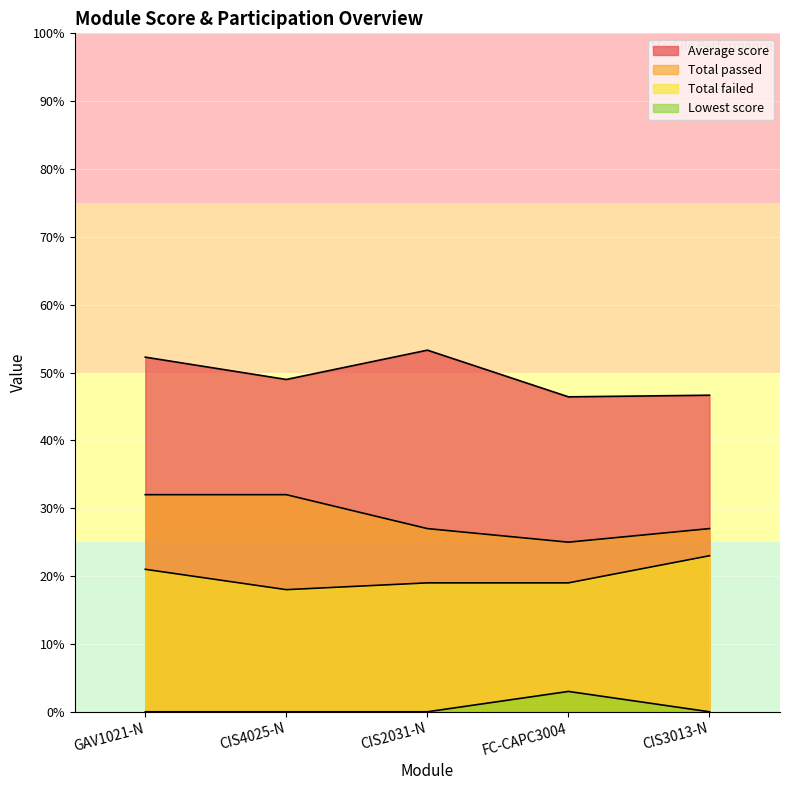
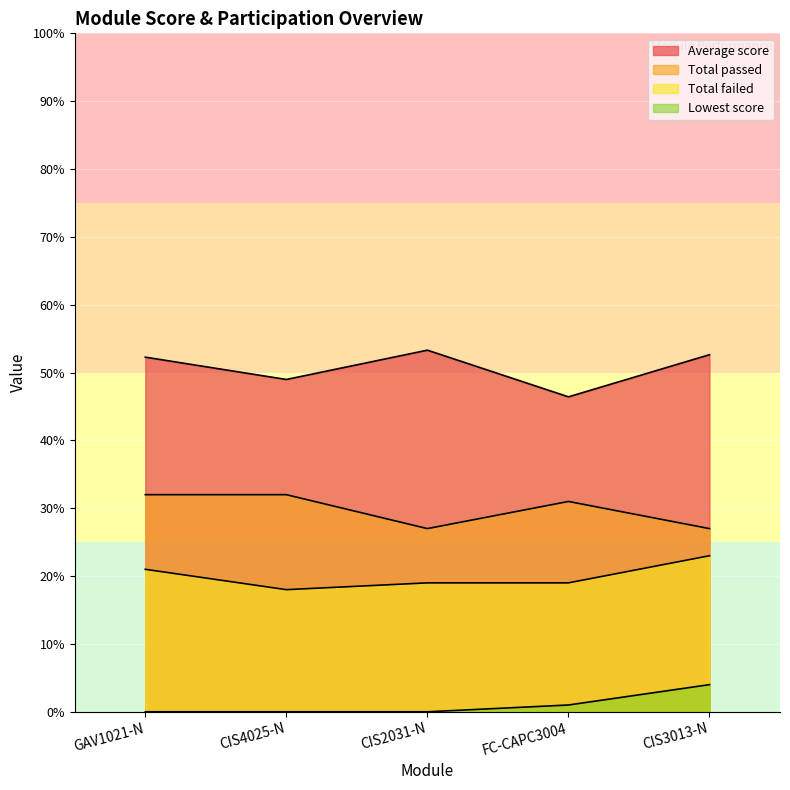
  {
    "Average score": {
      "GAV1021-N": "52%",
      "CIS4025-N": "49%",
      "CIS2031-N": "53%",
      "FC-CAPC3004": "46%",
-     "CIS3013-N": "47%"
+     "CIS3013-N": "53%"
    },
    "Total passed": {
      "GAV1021-N": "32%",
      "CIS4025-N": "32%",
      "CIS2031-N": "27%",
-     "FC-CAPC3004": "25%",
+     "FC-CAPC3004": "31%",
      "CIS3013-N": "27%"
    },
    "Total failed": {
      "GAV1021-N": "21%",
      "CIS4025-N": "18%",
      "CIS2031-N": "19%",
      "FC-CAPC3004": "19%",
      "CIS3013-N": "23%"
    },
    "Lowest score": {
      "GAV1021-N": "0%",
      "CIS4025-N": "0%",
      "CIS2031-N": "0%",
-     "FC-CAPC3004": "3%",
-     "CIS3013-N": "0%"
+     "FC-CAPC3004": "1%",
+     "CIS3013-N": "4%"
    }
  }
